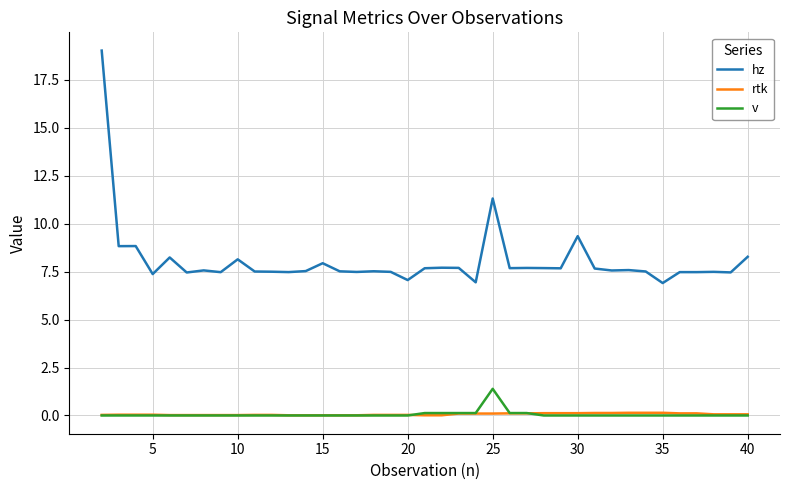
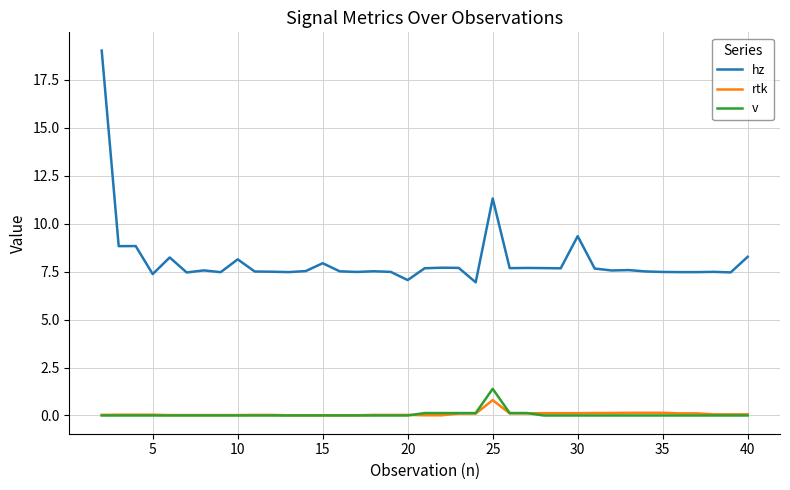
  {
    "hz": {
      "5": 7.4,
      "10": 8.1,
      "15": 7.9,
      "20": 7.1,
      "25": 11.3,
      "30": 9.3,
-     "35": 6.9,
+     "35": 7.5,
      "40": 8.3
    },
    "rtk": {
-     "25": 0.1,
+     "25": 0.8,
      "35": 0.1
    },
    "v": {
      "25": 1.4,
      "35": 0.0
    }
  }
